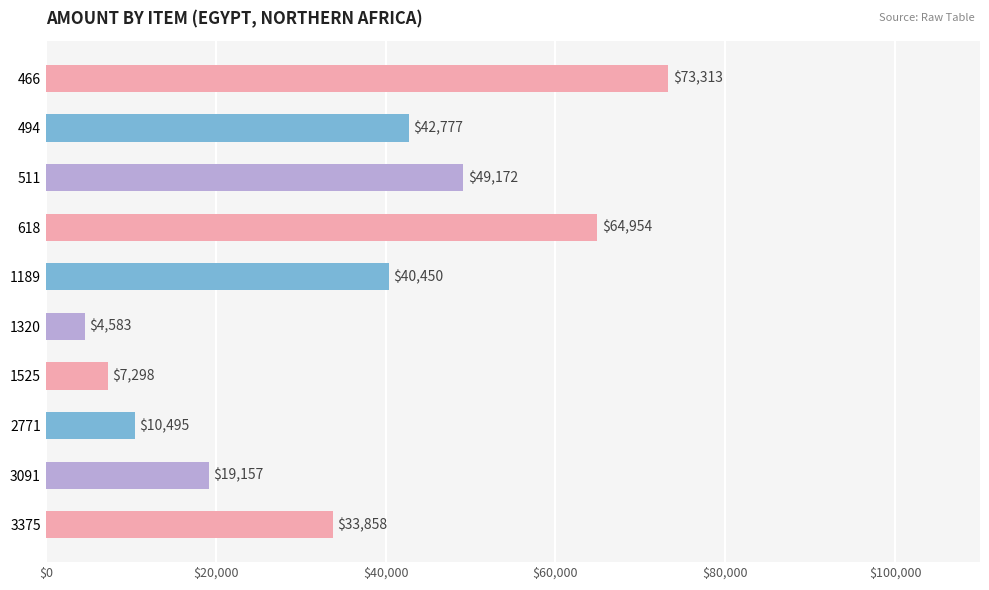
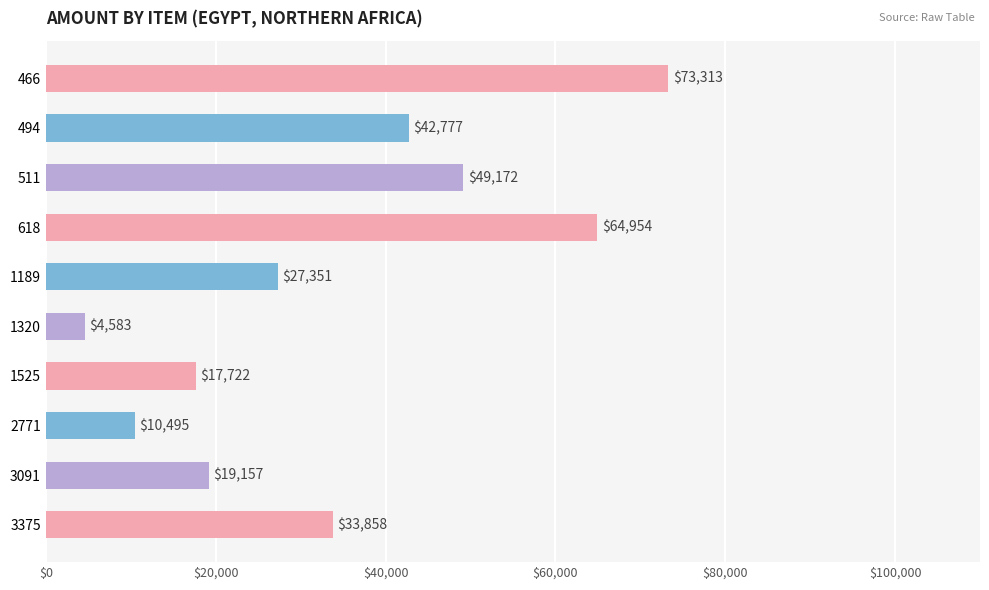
  {
    "466": "$73,313",
    "494": "$42,777",
    "511": "$49,172",
    "618": "$64,954",
-   "1189": "$40,450",
+   "1189": "$27,351",
    "1320": "$4,583",
-   "1525": "$7,298",
+   "1525": "$17,722",
    "2771": "$10,495",
    "3091": "$19,157",
    "3375": "$33,858"
  }
